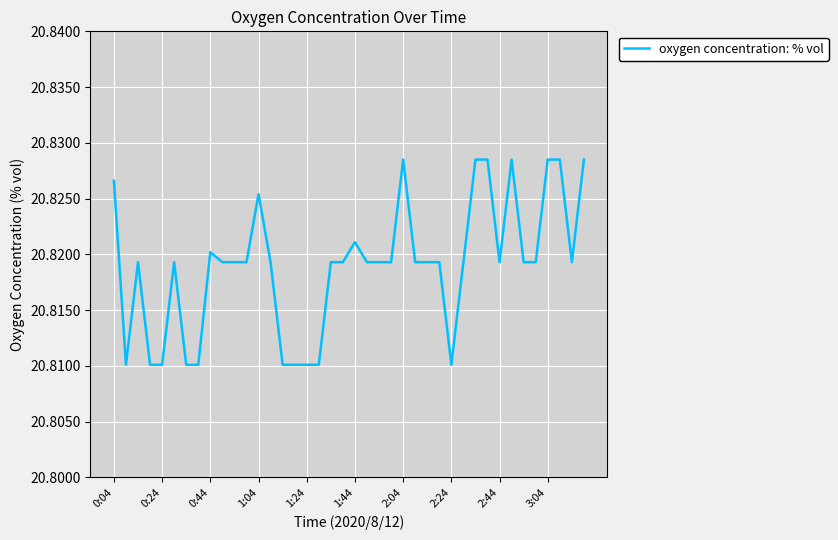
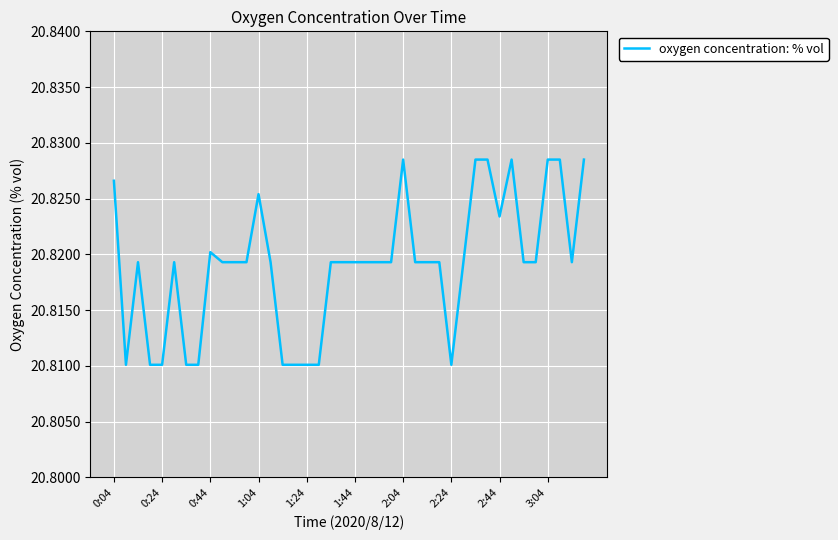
  {
    "0:04": 20.8266,
    "0:24": 20.8101,
    "0:44": 20.8202,
    "1:04": 20.8254,
    "1:24": 20.8101,
-   "1:44": 20.8211,
+   "1:44": 20.8193,
    "2:04": 20.8285,
    "2:24": 20.8101,
-   "2:44": 20.8193,
+   "2:44": 20.8234,
    "3:04": 20.8285
  }
